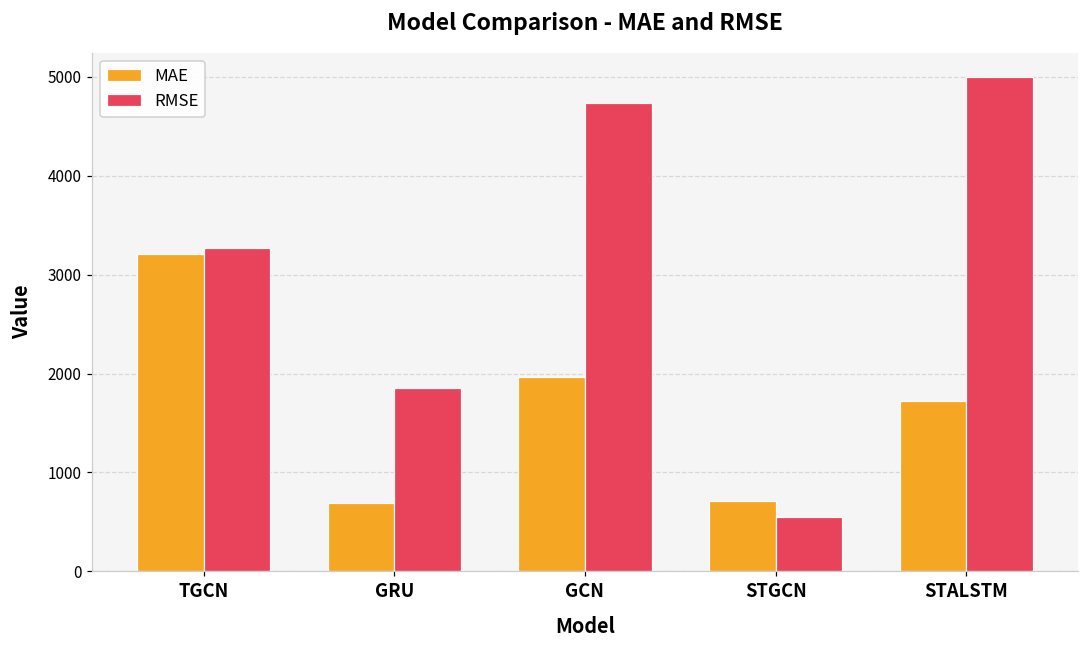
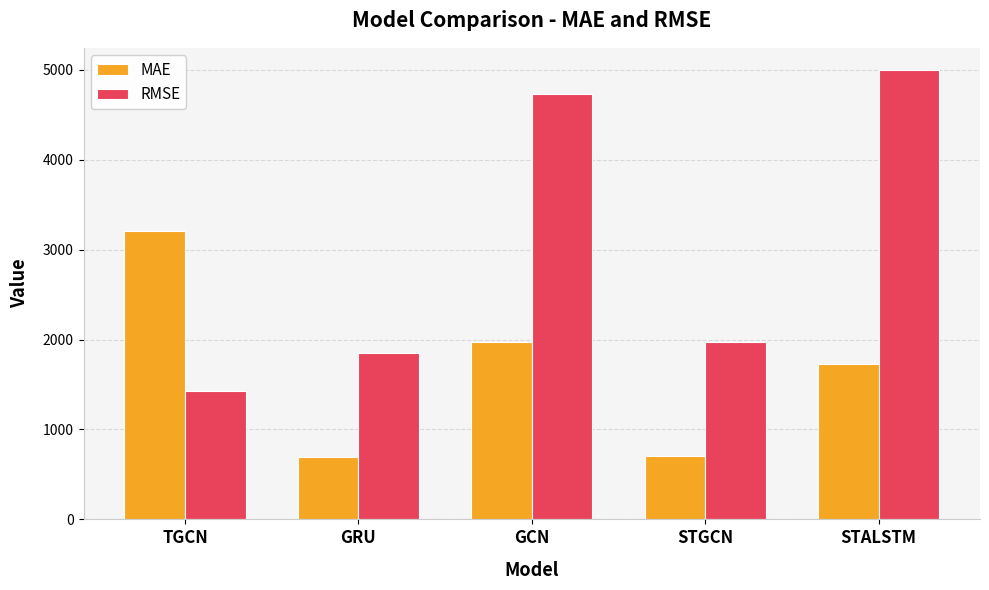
  {
    "MAE": {
      "TGCN": 3200,
      "GRU": 700,
      "GCN": 2000,
      "STGCN": 700,
      "STALSTM": 1700
    },
    "RMSE": {
-     "TGCN": 3300,
+     "TGCN": 1400,
      "GRU": 1900,
      "GCN": 4700,
-     "STGCN": 500,
+     "STGCN": 2000,
      "STALSTM": 5000
    }
  }
